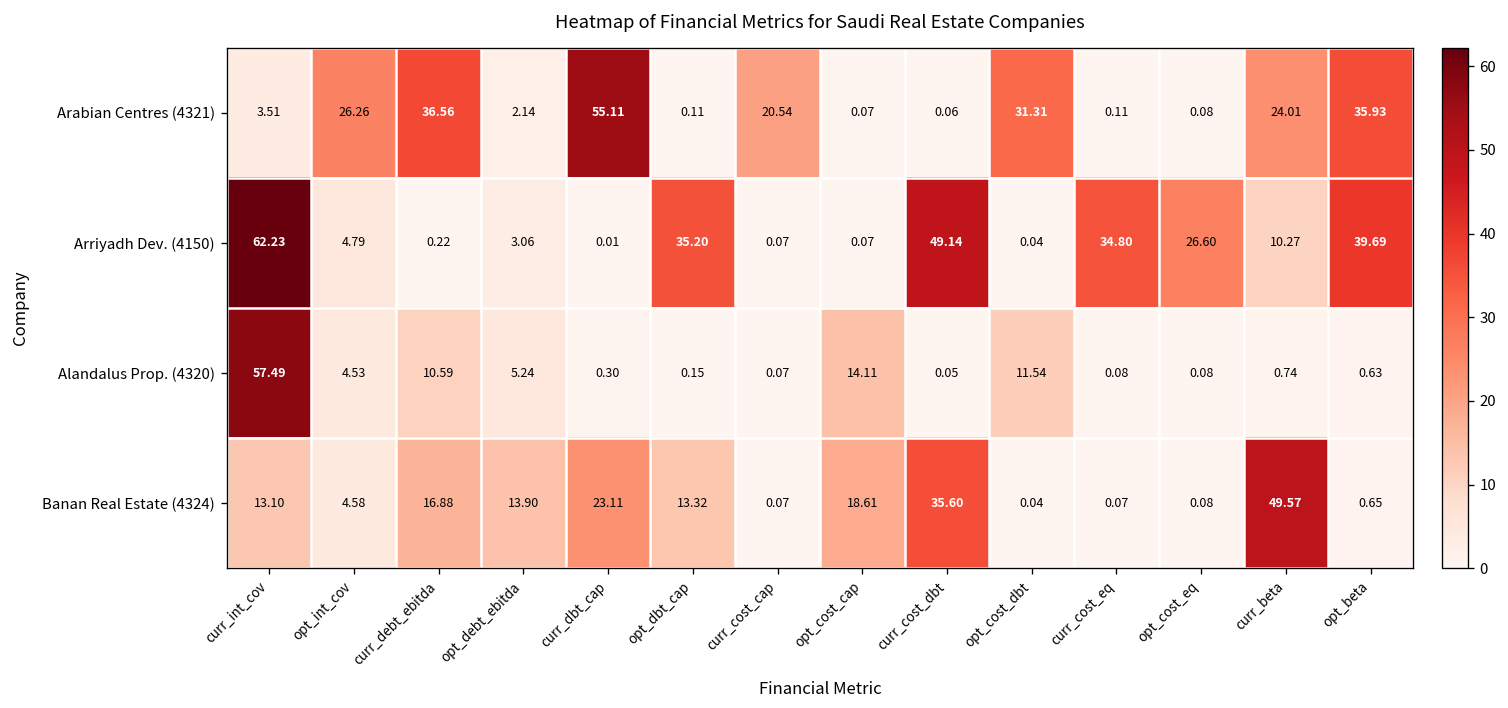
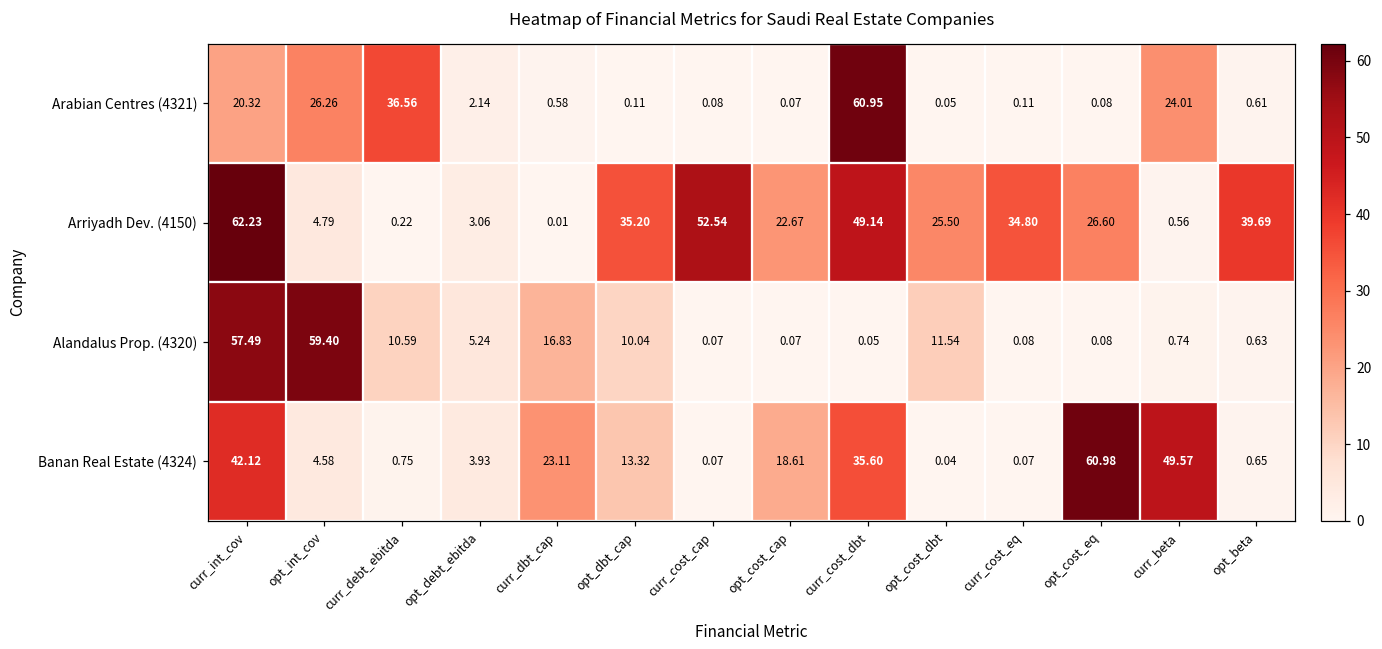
  {
    "Arabian Centres (4321)": {
-     "curr_int_cov": 3.51,
+     "curr_int_cov": 20.32,
      "opt_int_cov": 26.26,
      "curr_debt_ebitda": 36.56,
      "opt_debt_ebitda": 2.14,
-     "curr_dbt_cap": 55.11,
+     "curr_dbt_cap": 0.58,
      "opt_dbt_cap": 0.11,
-     "curr_cost_cap": 20.54,
+     "curr_cost_cap": 0.08,
      "opt_cost_cap": 0.07,
-     "curr_cost_dbt": 0.06,
-     "opt_cost_dbt": 31.31,
+     "curr_cost_dbt": 60.95,
+     "opt_cost_dbt": 0.05,
      "curr_cost_eq": 0.11,
      "opt_cost_eq": 0.08,
      "curr_beta": 24.01,
-     "opt_beta": 35.93
+     "opt_beta": 0.61
    },
    "Arriyadh Dev. (4150)": {
      "curr_int_cov": 62.23,
      "opt_int_cov": 4.79,
      "curr_debt_ebitda": 0.22,
      "opt_debt_ebitda": 3.06,
      "curr_dbt_cap": 0.01,
      "opt_dbt_cap": 35.20,
-     "curr_cost_cap": 0.07,
-     "opt_cost_cap": 0.07,
+     "curr_cost_cap": 52.54,
+     "opt_cost_cap": 22.67,
      "curr_cost_dbt": 49.14,
-     "opt_cost_dbt": 0.04,
+     "opt_cost_dbt": 25.50,
      "curr_cost_eq": 34.80,
      "opt_cost_eq": 26.60,
-     "curr_beta": 10.27,
+     "curr_beta": 0.56,
      "opt_beta": 39.69
    },
    "Alandalus Prop. (4320)": {
      "curr_int_cov": 57.49,
-     "opt_int_cov": 4.53,
+     "opt_int_cov": 59.40,
      "curr_debt_ebitda": 10.59,
      "opt_debt_ebitda": 5.24,
-     "curr_dbt_cap": 0.30,
-     "opt_dbt_cap": 0.15,
+     "curr_dbt_cap": 16.83,
+     "opt_dbt_cap": 10.04,
      "curr_cost_cap": 0.07,
-     "opt_cost_cap": 14.11,
+     "opt_cost_cap": 0.07,
      "curr_cost_dbt": 0.05,
      "opt_cost_dbt": 11.54,
      "curr_cost_eq": 0.08,
      "opt_cost_eq": 0.08,
      "curr_beta": 0.74,
      "opt_beta": 0.63
    },
    "Banan Real Estate (4324)": {
-     "curr_int_cov": 13.10,
+     "curr_int_cov": 42.12,
      "opt_int_cov": 4.58,
-     "curr_debt_ebitda": 16.88,
-     "opt_debt_ebitda": 13.90,
+     "curr_debt_ebitda": 0.75,
+     "opt_debt_ebitda": 3.93,
      "curr_dbt_cap": 23.11,
      "opt_dbt_cap": 13.32,
      "curr_cost_cap": 0.07,
      "opt_cost_cap": 18.61,
      "curr_cost_dbt": 35.60,
      "opt_cost_dbt": 0.04,
      "curr_cost_eq": 0.07,
-     "opt_cost_eq": 0.08,
+     "opt_cost_eq": 60.98,
      "curr_beta": 49.57,
      "opt_beta": 0.65
    }
  }
